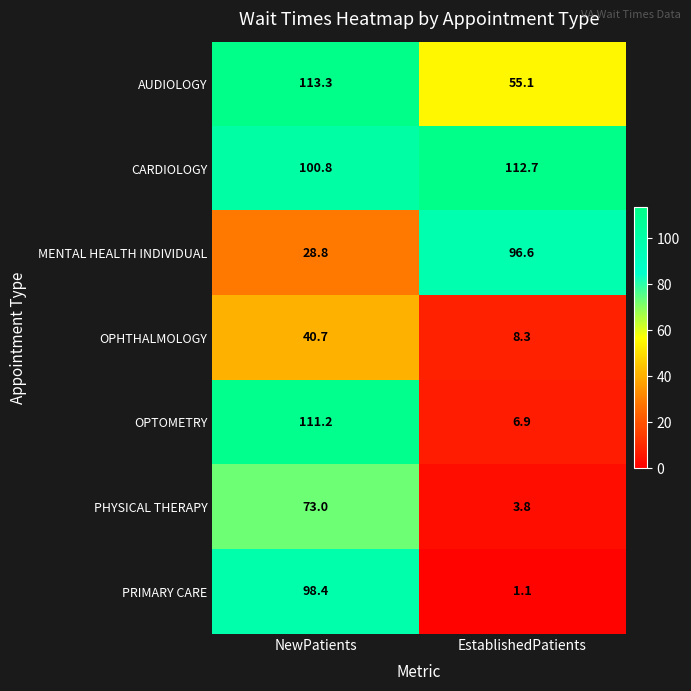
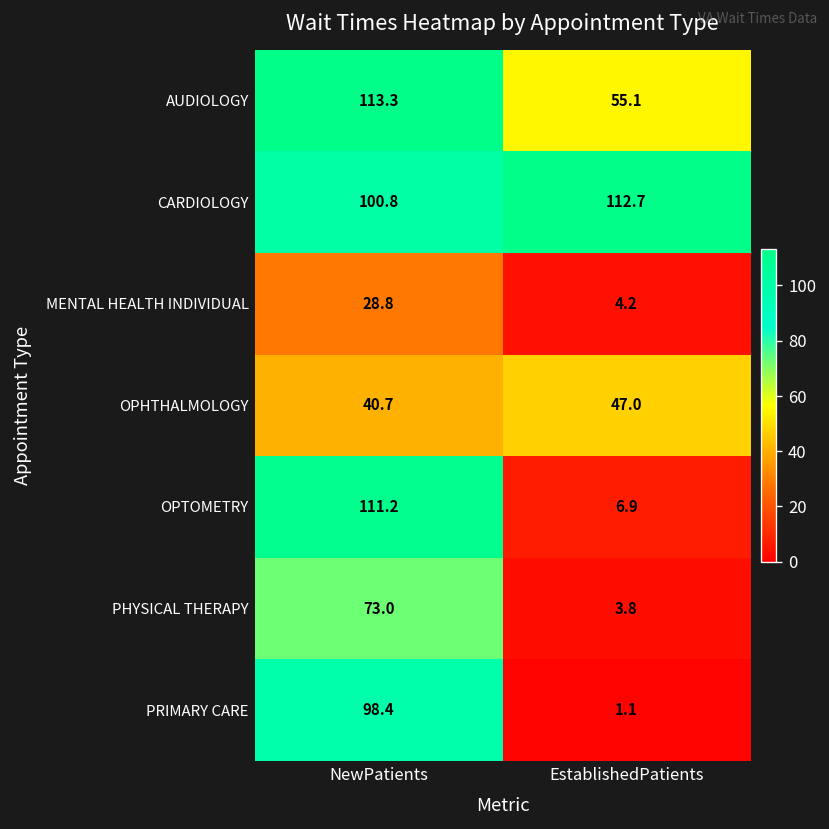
  {
    "AUDIOLOGY": {
      "NewPatients": 113.3,
      "EstablishedPatients": 55.1
    },
    "CARDIOLOGY": {
      "NewPatients": 100.8,
      "EstablishedPatients": 112.7
    },
    "MENTAL HEALTH INDIVIDUAL": {
      "NewPatients": 28.8,
-     "EstablishedPatients": 96.6
+     "EstablishedPatients": 4.2
    },
    "OPHTHALMOLOGY": {
      "NewPatients": 40.7,
-     "EstablishedPatients": 8.3
+     "EstablishedPatients": 47.0
    },
    "OPTOMETRY": {
      "NewPatients": 111.2,
      "EstablishedPatients": 6.9
    },
    "PHYSICAL THERAPY": {
      "NewPatients": 73.0,
      "EstablishedPatients": 3.8
    },
    "PRIMARY CARE": {
      "NewPatients": 98.4,
      "EstablishedPatients": 1.1
    }
  }
